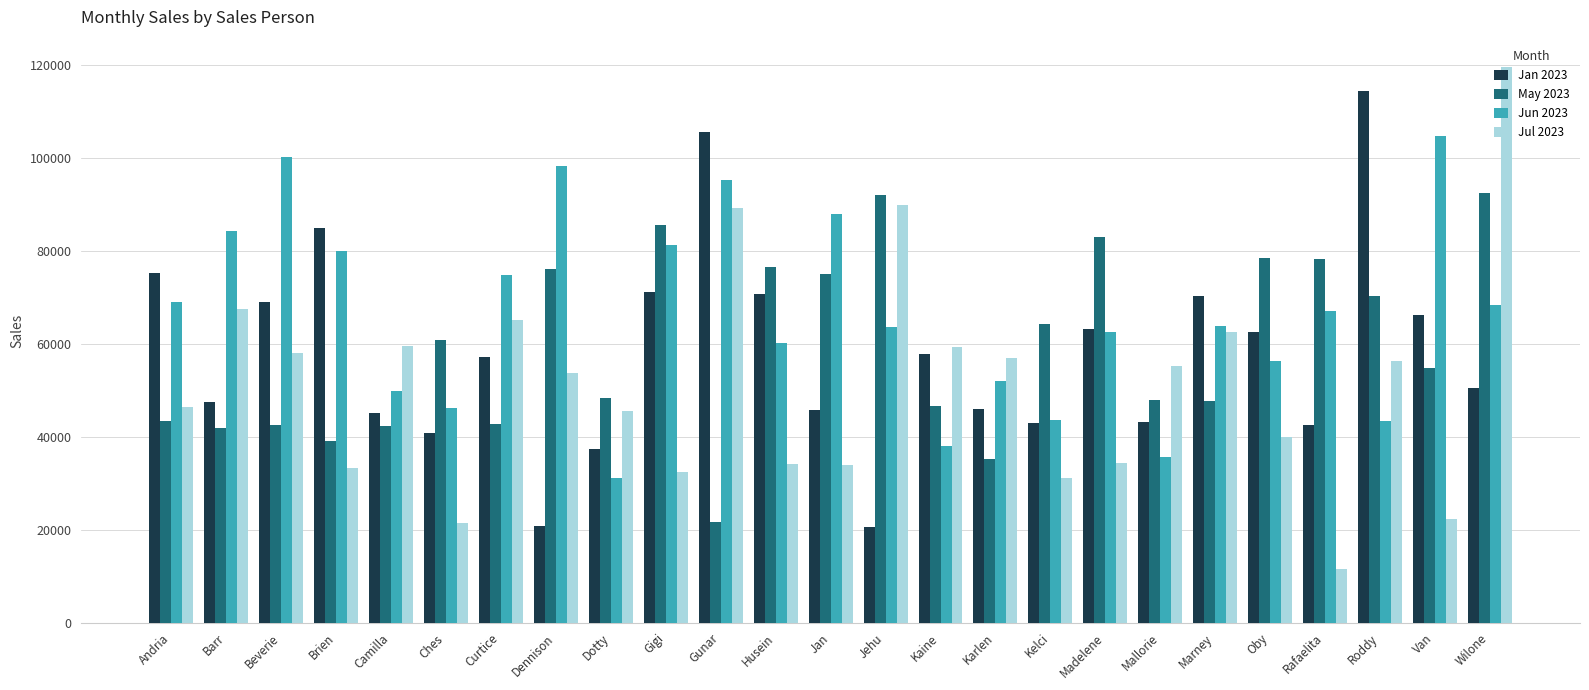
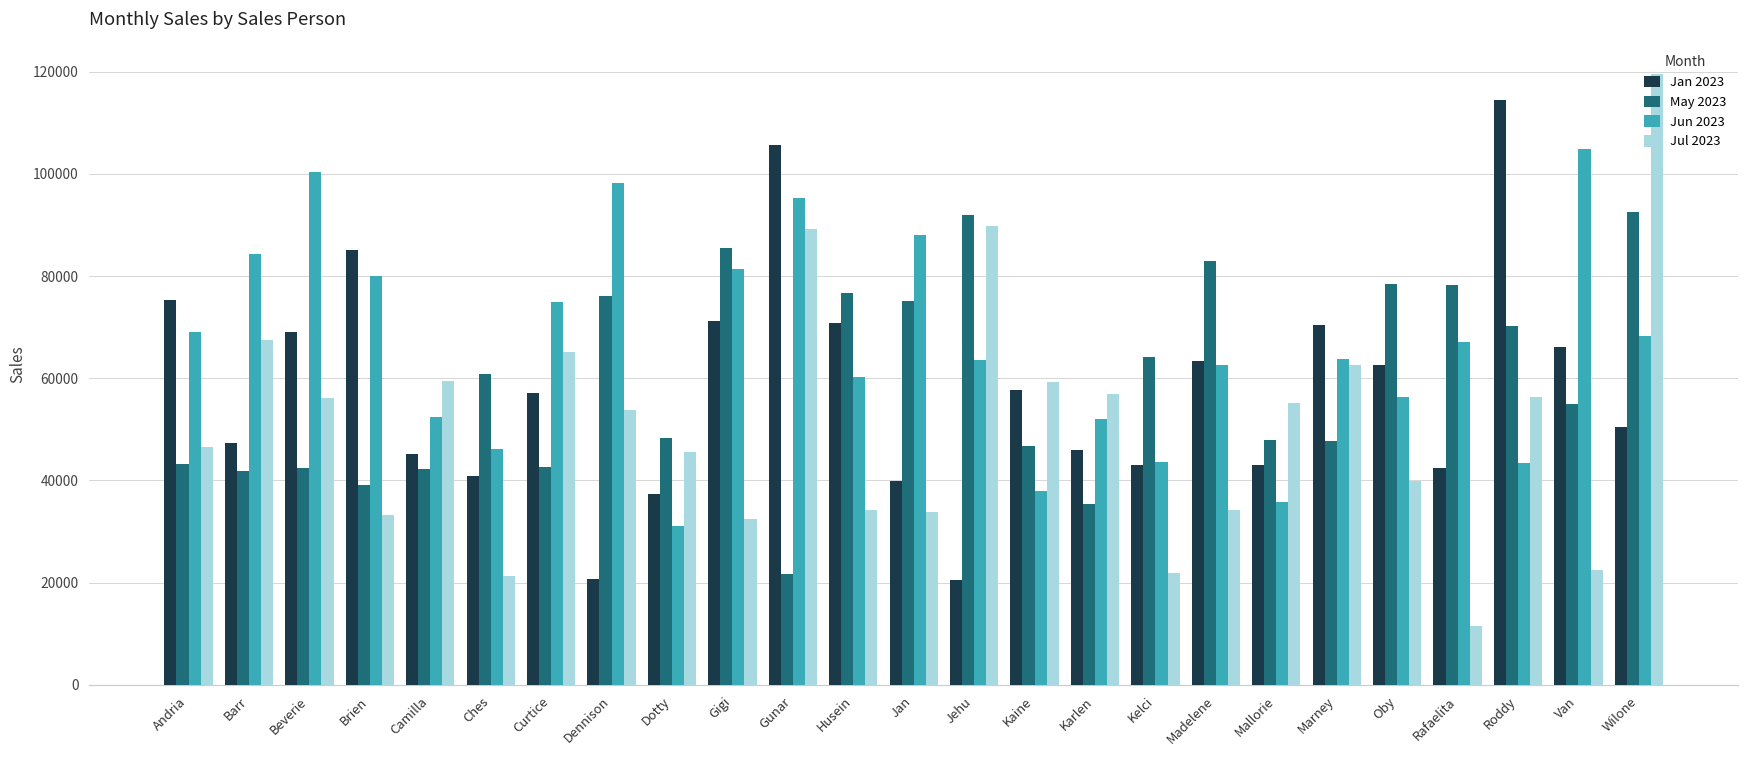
  {
    "Jan 2023": {
      "Andria": 75000,
      "Barr": 47000,
      "Beverie": 69000,
      "Brien": 85000,
      "Camilla": 45000,
      "Ches": 41000,
      "Curtice": 57000,
      "Dennison": 21000,
      "Dotty": 37000,
      "Gigi": 71000,
      "Gunar": 106000,
      "Husein": 71000,
-     "Jan": 46000,
+     "Jan": 40000,
      "Jehu": 21000,
      "Kaine": 58000,
      "Karlen": 46000,
      "Kelci": 43000,
      "Madelene": 63000,
      "Mallorie": 43000,
      "Marney": 70000,
      "Oby": 63000,
      "Rafaelita": 43000,
      "Roddy": 114000,
      "Van": 66000,
      "Wilone": 50000
    },
    "May 2023": {
      "Andria": 43000,
      "Barr": 42000,
      "Beverie": 43000,
      "Brien": 39000,
      "Camilla": 42000,
      "Ches": 61000,
      "Curtice": 43000,
      "Dennison": 76000,
      "Dotty": 48000,
      "Gigi": 86000,
      "Gunar": 22000,
      "Husein": 77000,
      "Jan": 75000,
      "Jehu": 92000,
      "Kaine": 47000,
      "Karlen": 35000,
      "Kelci": 64000,
      "Madelene": 83000,
      "Mallorie": 48000,
      "Marney": 48000,
      "Oby": 79000,
      "Rafaelita": 78000,
      "Roddy": 70000,
      "Van": 55000,
      "Wilone": 93000
    },
    "Jun 2023": {
      "Andria": 69000,
      "Barr": 84000,
      "Beverie": 100000,
      "Brien": 80000,
-     "Camilla": 50000,
+     "Camilla": 53000,
      "Ches": 46000,
      "Curtice": 75000,
      "Dennison": 98000,
      "Dotty": 31000,
      "Gigi": 81000,
      "Gunar": 95000,
      "Husein": 60000,
      "Jan": 88000,
      "Jehu": 64000,
      "Kaine": 38000,
      "Karlen": 52000,
      "Kelci": 44000,
      "Madelene": 63000,
      "Mallorie": 36000,
      "Marney": 64000,
      "Oby": 56000,
      "Rafaelita": 67000,
      "Roddy": 43000,
      "Van": 105000,
      "Wilone": 68000
    },
    "Jul 2023": {
      "Andria": 47000,
      "Barr": 68000,
-     "Beverie": 58000,
+     "Beverie": 56000,
      "Brien": 33000,
      "Camilla": 60000,
      "Ches": 21000,
      "Curtice": 65000,
      "Dennison": 54000,
      "Dotty": 46000,
      "Gigi": 33000,
      "Gunar": 89000,
      "Husein": 34000,
      "Jan": 34000,
      "Jehu": 90000,
      "Kaine": 59000,
      "Karlen": 57000,
-     "Kelci": 31000,
+     "Kelci": 22000,
      "Madelene": 34000,
      "Mallorie": 55000,
      "Marney": 63000,
      "Oby": 40000,
      "Rafaelita": 12000,
      "Roddy": 56000,
      "Van": 22000,
      "Wilone": 120000
    }
  }
